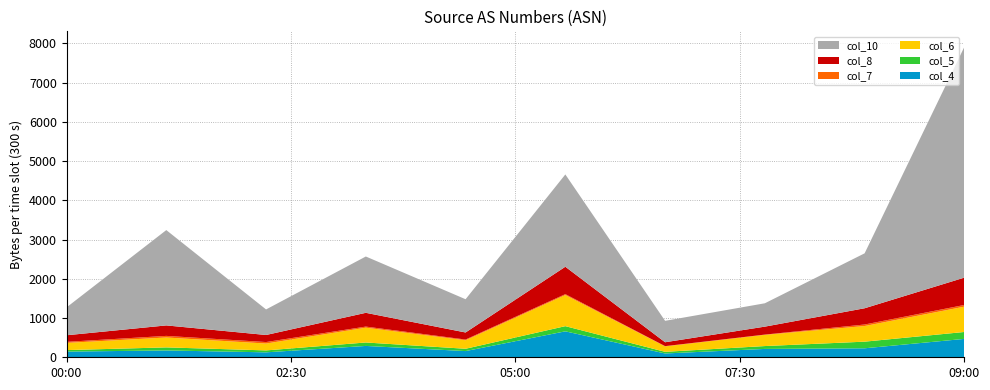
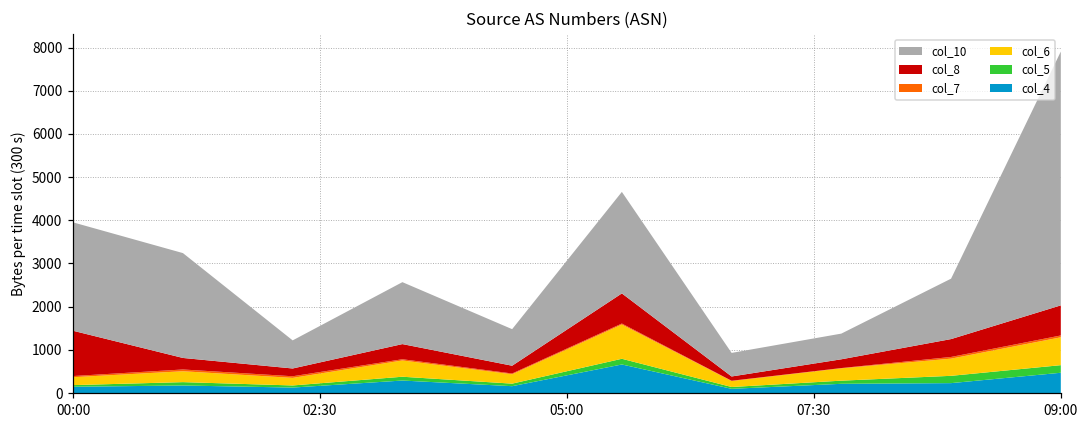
  {
    "col_8": {
-     "00:00": 200
+     "00:00": 1000
    },
    "col_10": {
-     "00:00": 700,
+     "00:00": 2500,
      "09:00": 5900
    }
  }
